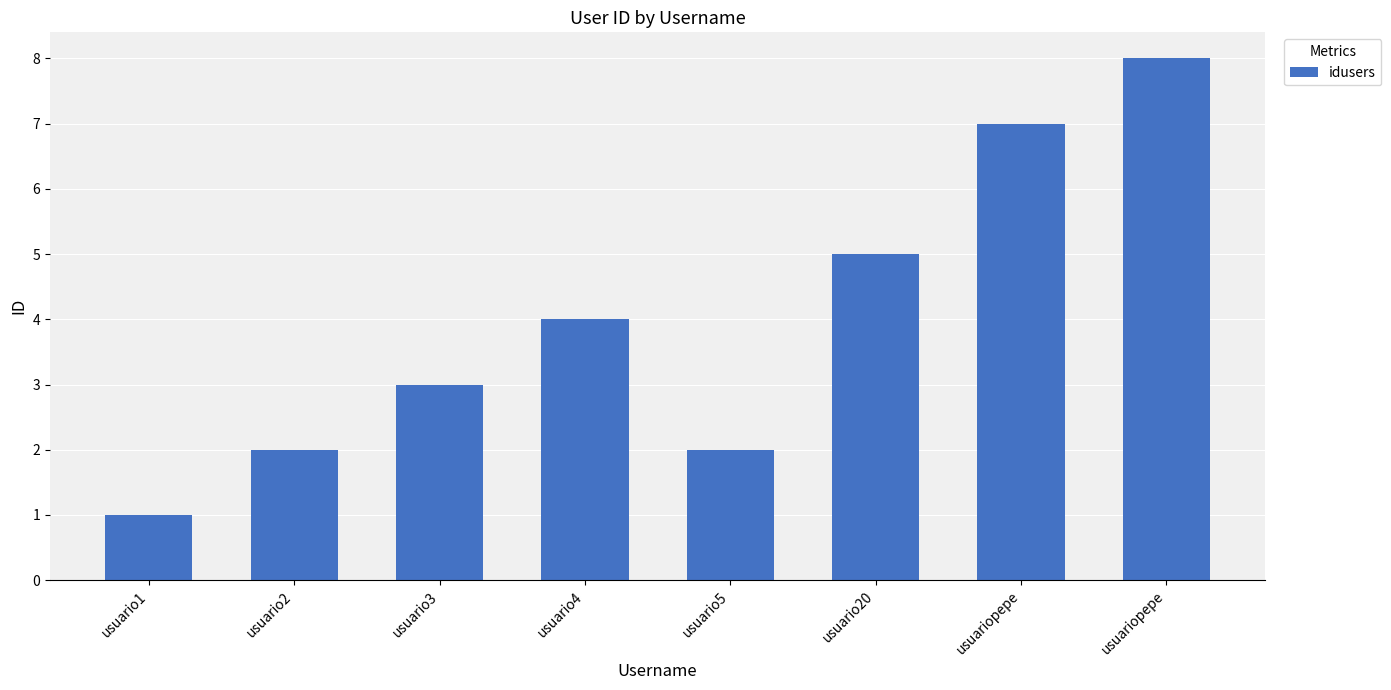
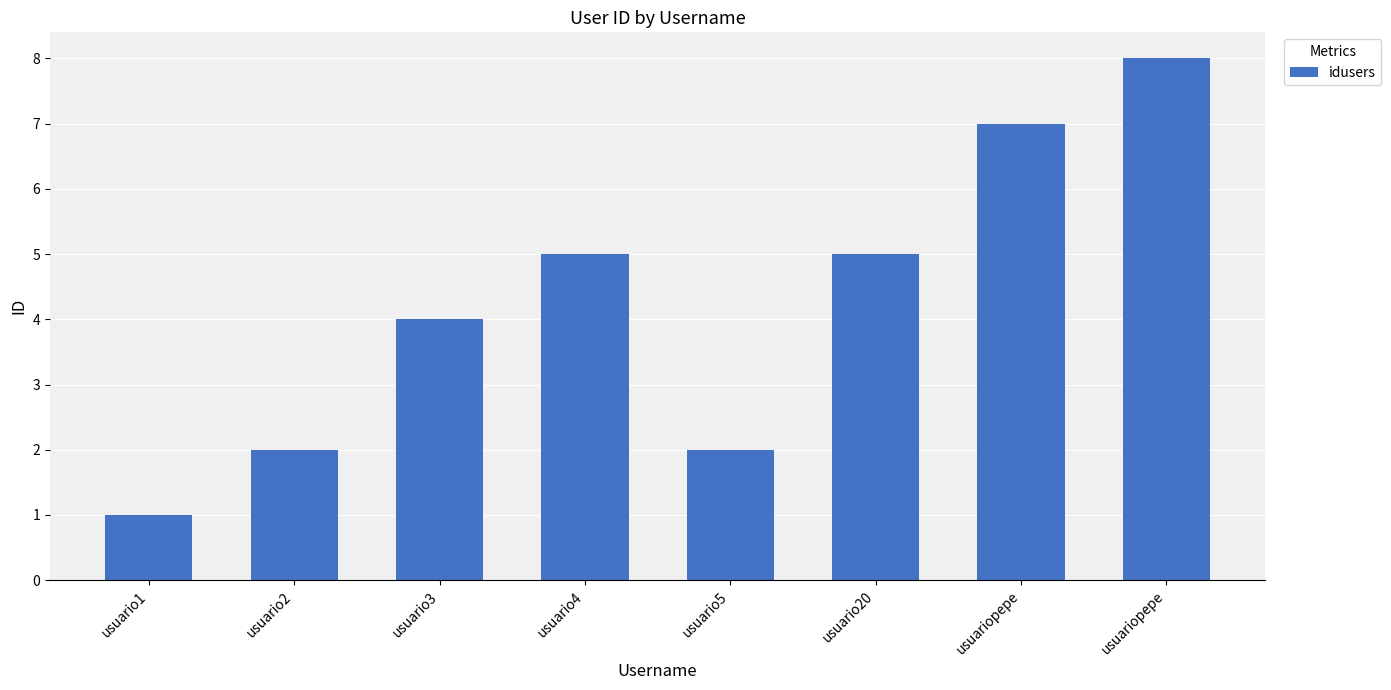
  {
    "usuario1": 1,
    "usuario2": 2,
-   "usuario3": 3,
-   "usuario4": 4,
+   "usuario3": 4,
+   "usuario4": 5,
    "usuario5": 2,
    "usuario20": 5
  }
